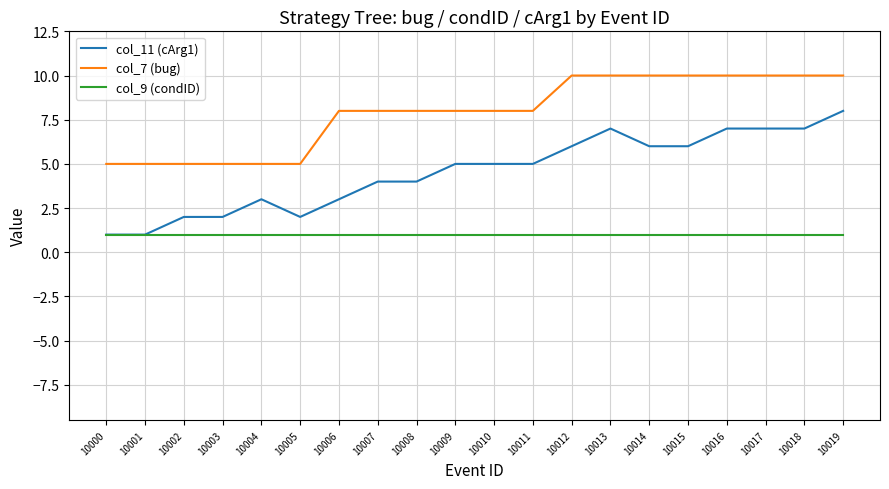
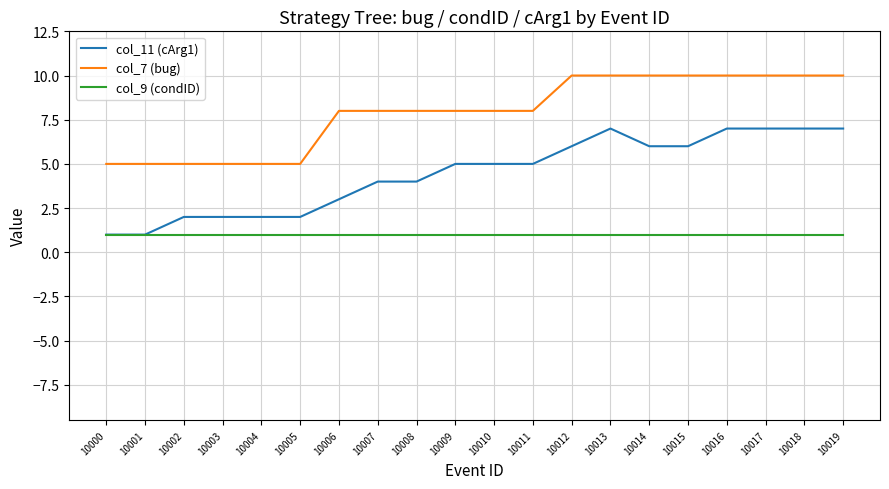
  {
    "col_11 (cArg1)": {
      "10002": 2,
      "10003": 2,
-     "10004": 3,
+     "10004": 2,
      "10005": 2,
      "10006": 3,
      "10007": 4,
      "10008": 4,
      "10009": 5,
      "10010": 5,
      "10011": 5,
      "10012": 6,
      "10013": 7,
      "10014": 6,
      "10015": 6,
      "10016": 7,
      "10017": 7,
      "10018": 7,
-     "10019": 8
+     "10019": 7
    },
    "col_7 (bug)": {
      "10000": 5,
      "10001": 5,
      "10002": 5,
      "10003": 5,
      "10004": 5,
      "10005": 5,
      "10006": 8,
      "10007": 8,
      "10008": 8,
      "10009": 8,
      "10010": 8,
      "10011": 8,
      "10012": 10,
      "10013": 10,
      "10014": 10,
      "10015": 10,
      "10016": 10,
      "10017": 10,
      "10018": 10,
      "10019": 10
    },
    "col_9 (condID)": {
      "10002": 1,
      "10003": 1,
      "10004": 1,
      "10005": 1,
      "10006": 1,
      "10007": 1,
      "10008": 1,
      "10009": 1,
      "10010": 1,
      "10011": 1,
      "10012": 1,
      "10013": 1,
      "10014": 1,
      "10015": 1,
      "10016": 1,
      "10017": 1,
      "10018": 1,
      "10019": 1
    }
  }
